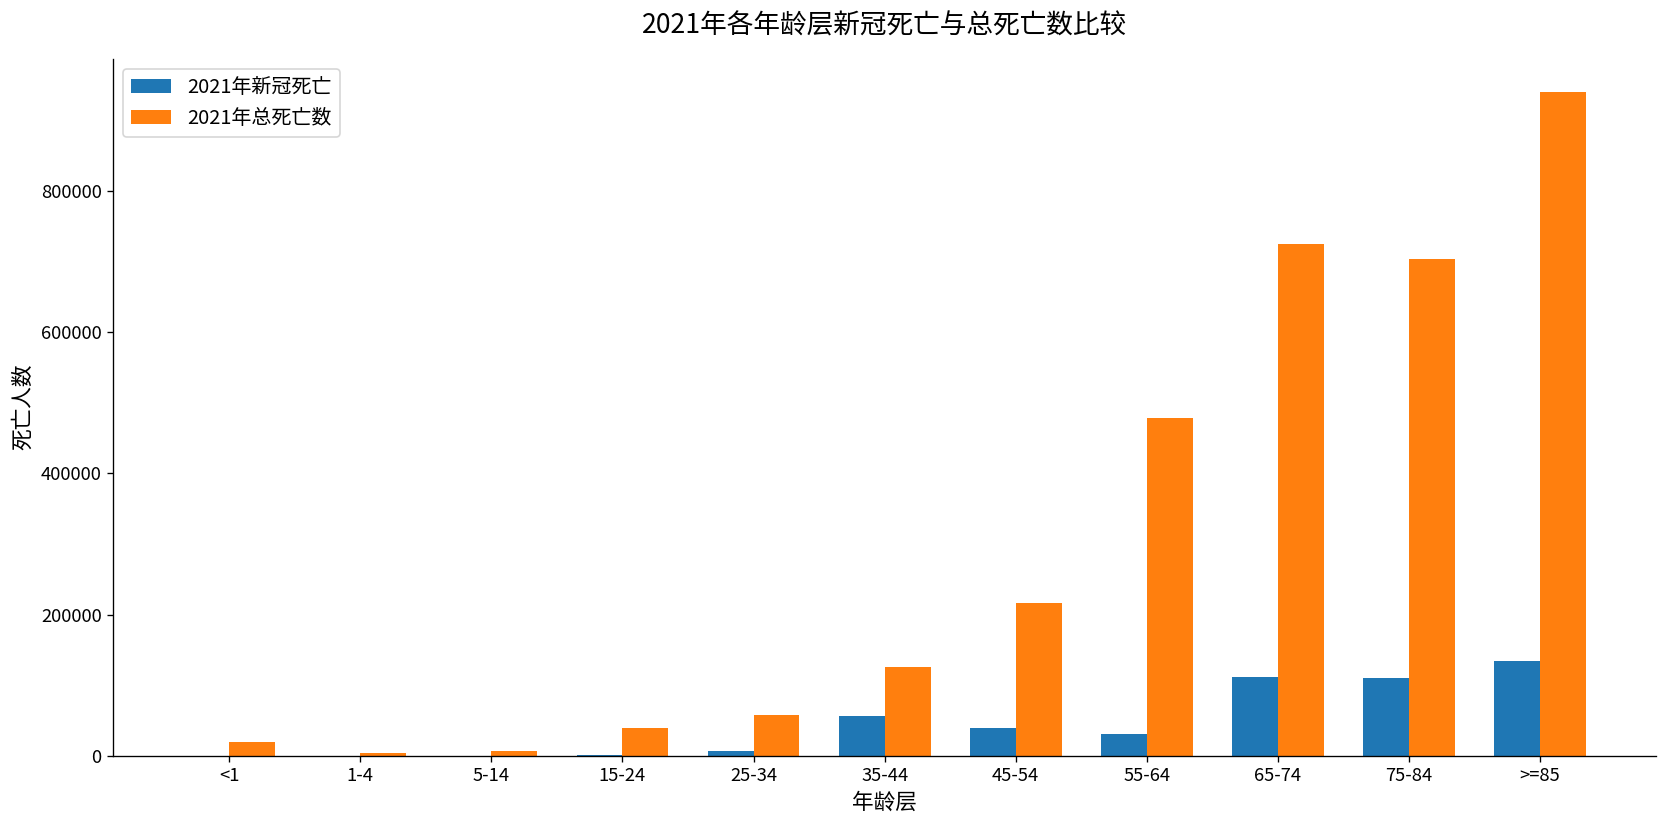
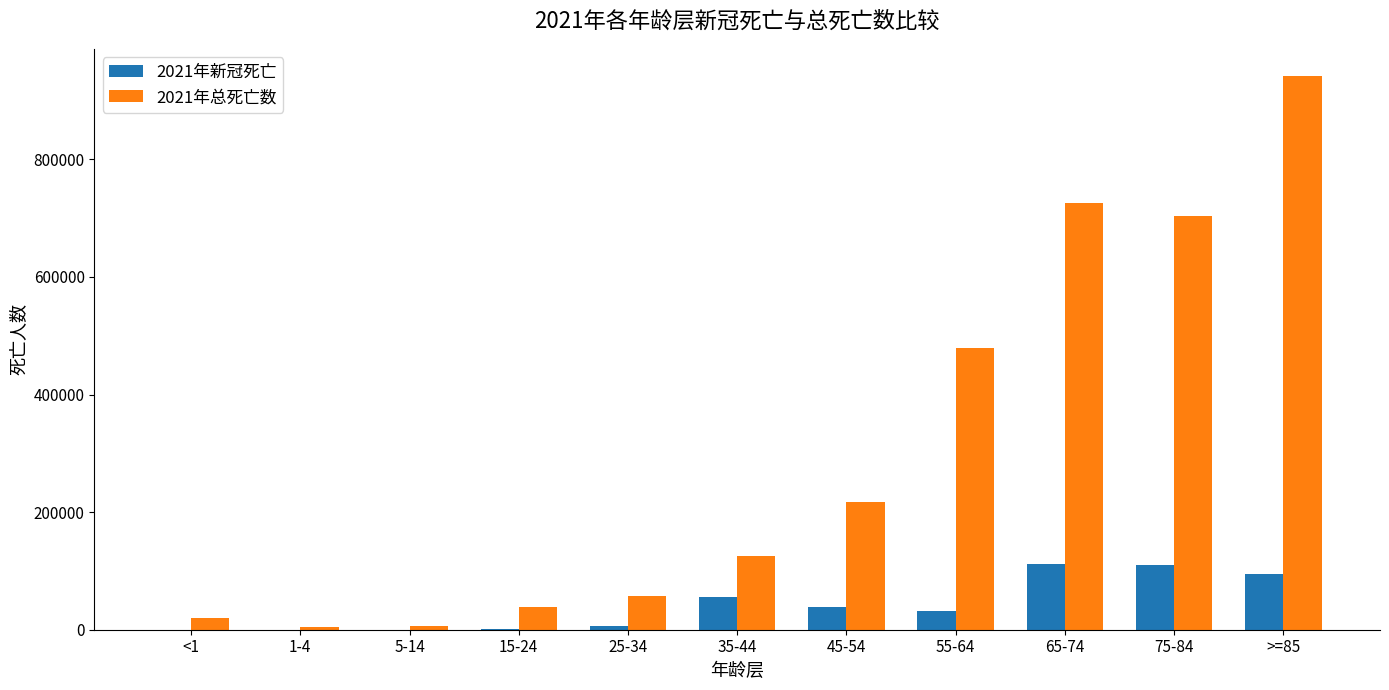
  {
    "2021年新冠死亡": {
      "25-34": 10000,
      "35-44": 60000,
      "45-54": 40000,
      "55-64": 30000,
      "65-74": 110000,
      "75-84": 110000,
-     ">=85": 130000
+     ">=85": 100000
    },
    "2021年总死亡数": {
      "<1": 20000,
      "5-14": 10000,
      "15-24": 40000,
      "25-34": 60000,
      "35-44": 130000,
      "45-54": 220000,
      "55-64": 480000,
      "65-74": 730000,
      "75-84": 700000,
      ">=85": 940000
    }
  }
